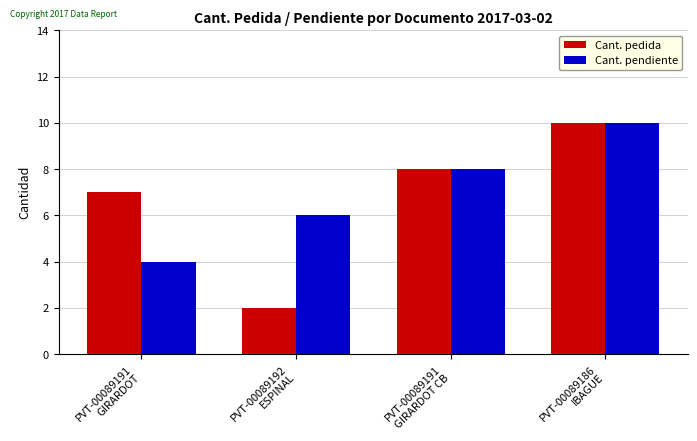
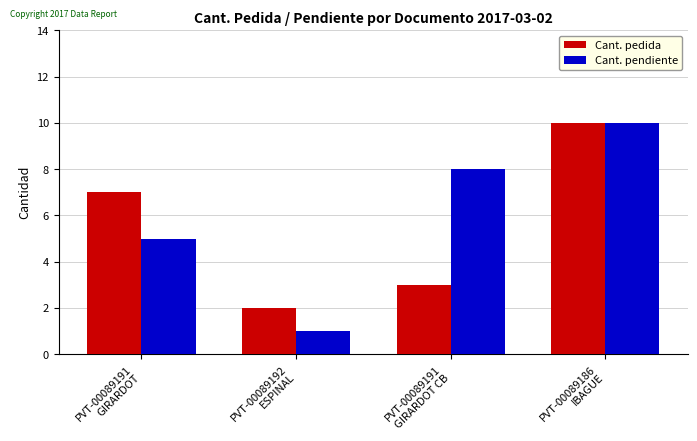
  {
    "Cant. pedida": {
      "PVT-00089191 GIRARDOT": 7,
      "PVT-00089192 ESPINAL": 2,
-     "PVT-00089191 GIRARDOT CB": 8,
+     "PVT-00089191 GIRARDOT CB": 3,
      "PVT-00089186 IBAGUE": 10
    },
    "Cant. pendiente": {
-     "PVT-00089191 GIRARDOT": 4,
-     "PVT-00089192 ESPINAL": 6,
+     "PVT-00089191 GIRARDOT": 5,
+     "PVT-00089192 ESPINAL": 1,
      "PVT-00089191 GIRARDOT CB": 8,
      "PVT-00089186 IBAGUE": 10
    }
  }
